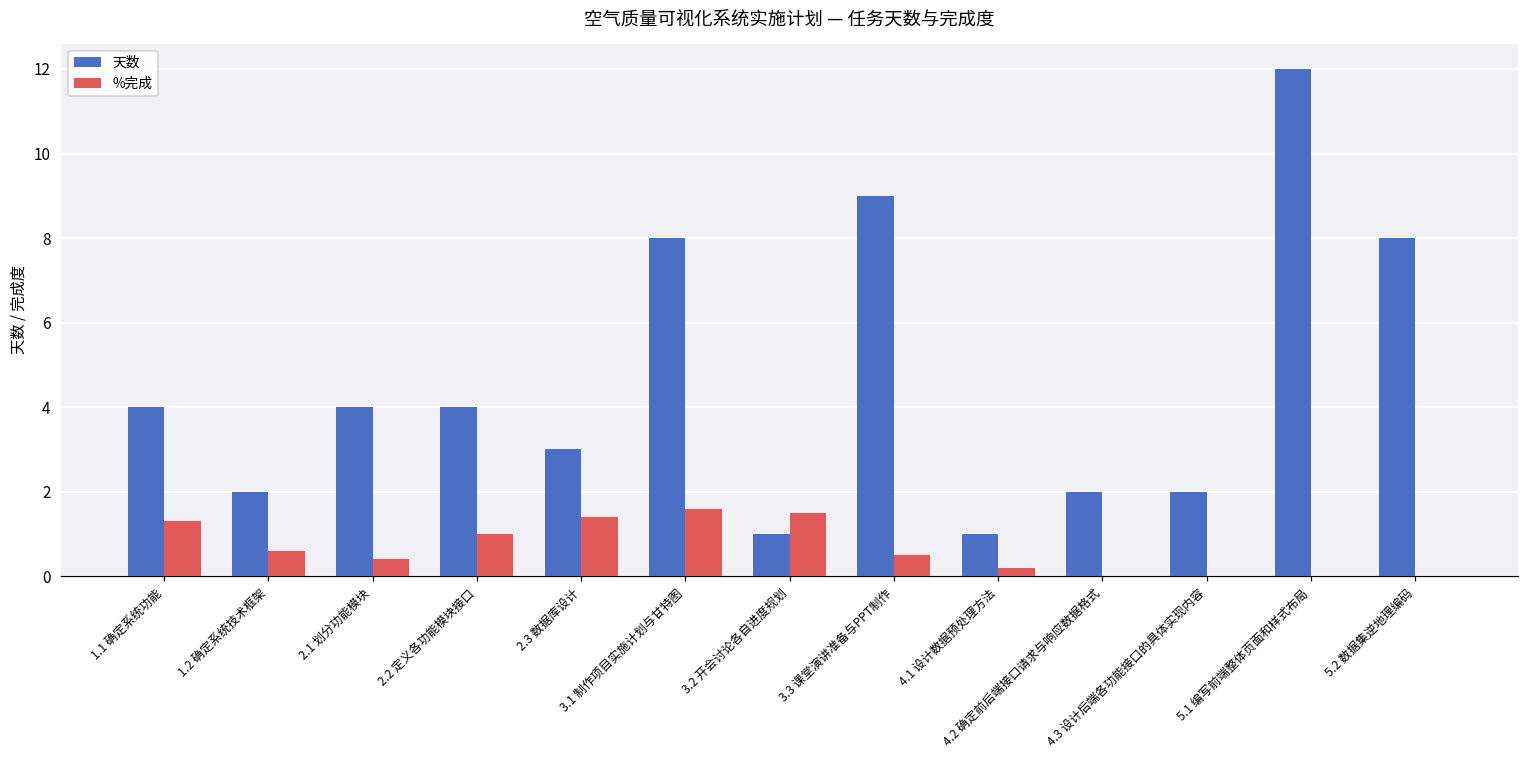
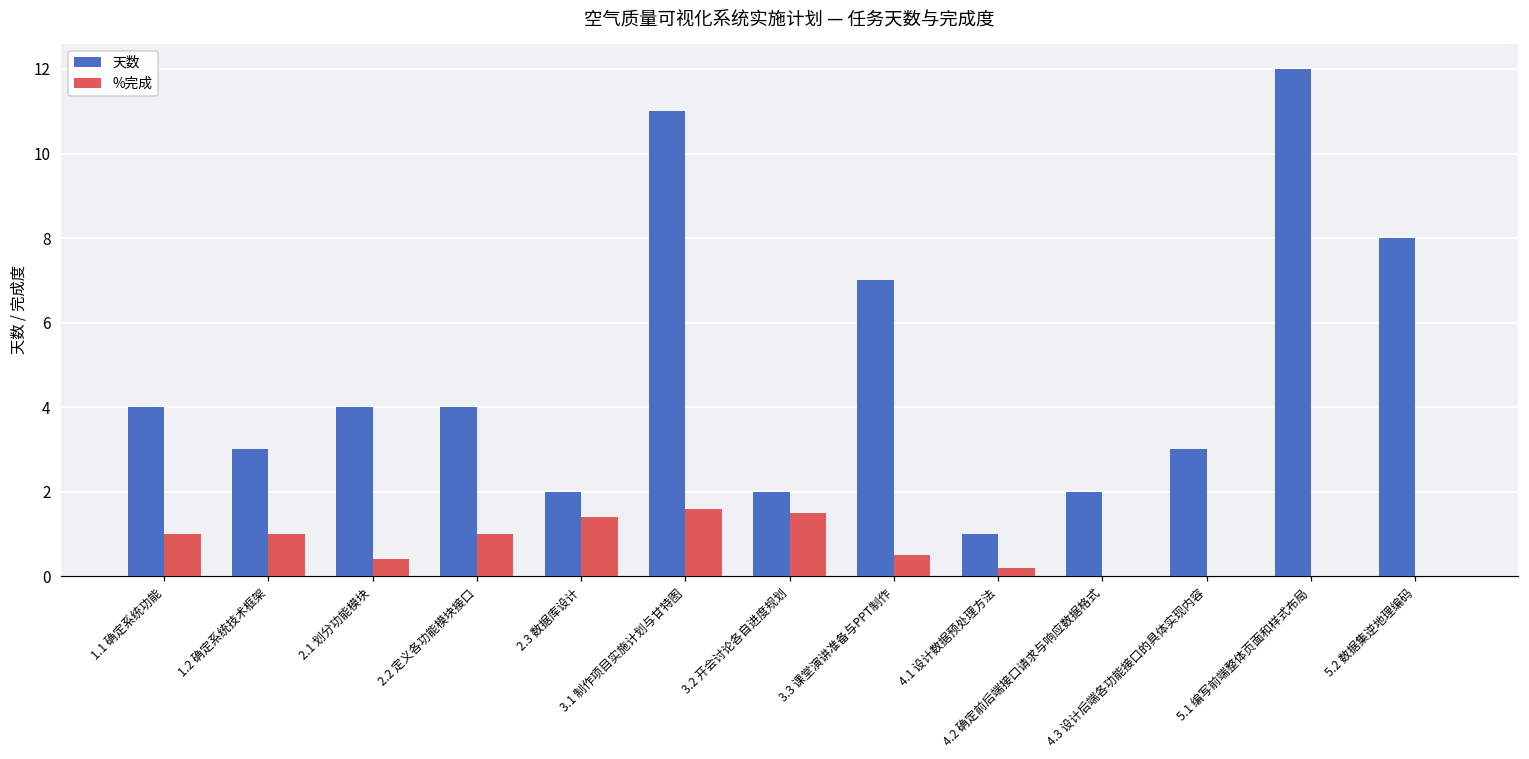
  {
    "天数": {
      "1.1 确定系统功能": 4,
-     "1.2 确定系统技术框架": 2,
+     "1.2 确定系统技术框架": 3,
      "2.1 划分功能模块": 4,
      "2.2 定义各功能模块接口": 4,
-     "2.3 数据库设计": 3,
-     "3.1 制作项目实施计划与甘特图": 8,
-     "3.2 开会讨论各自进度规划": 1,
-     "3.3 课堂演讲准备与PPT制作": 9,
+     "2.3 数据库设计": 2,
+     "3.1 制作项目实施计划与甘特图": 11,
+     "3.2 开会讨论各自进度规划": 2,
+     "3.3 课堂演讲准备与PPT制作": 7,
      "4.1 设计数据预处理方法": 1,
      "4.2 确定前后端接口请求与响应数据格式": 2,
-     "4.3 设计后端各功能接口的具体实现内容": 2,
+     "4.3 设计后端各功能接口的具体实现内容": 3,
      "5.1 编写前端整体页面和样式布局": 12,
      "5.2 数据集逆地理编码": 8
    },
    "%完成": {
-     "1.1 确定系统功能": 1.3,
-     "1.2 确定系统技术框架": 0.6,
+     "1.1 确定系统功能": 1.0,
+     "1.2 确定系统技术框架": 1.0,
      "2.1 划分功能模块": 0.4,
      "2.2 定义各功能模块接口": 1.0,
      "2.3 数据库设计": 1.4,
      "3.1 制作项目实施计划与甘特图": 1.6,
      "3.2 开会讨论各自进度规划": 1.5,
      "3.3 课堂演讲准备与PPT制作": 0.5,
      "4.1 设计数据预处理方法": 0.2,
      "4.2 确定前后端接口请求与响应数据格式": 0.0,
      "4.3 设计后端各功能接口的具体实现内容": 0.0,
      "5.1 编写前端整体页面和样式布局": 0.0,
      "5.2 数据集逆地理编码": 0.0
    }
  }
